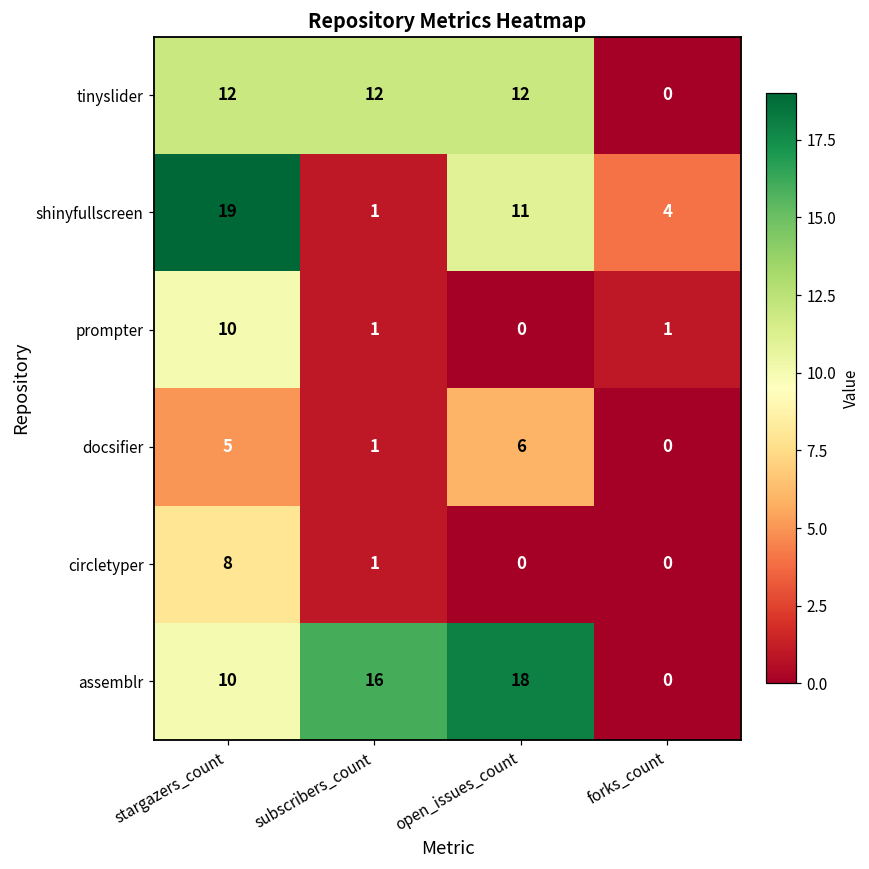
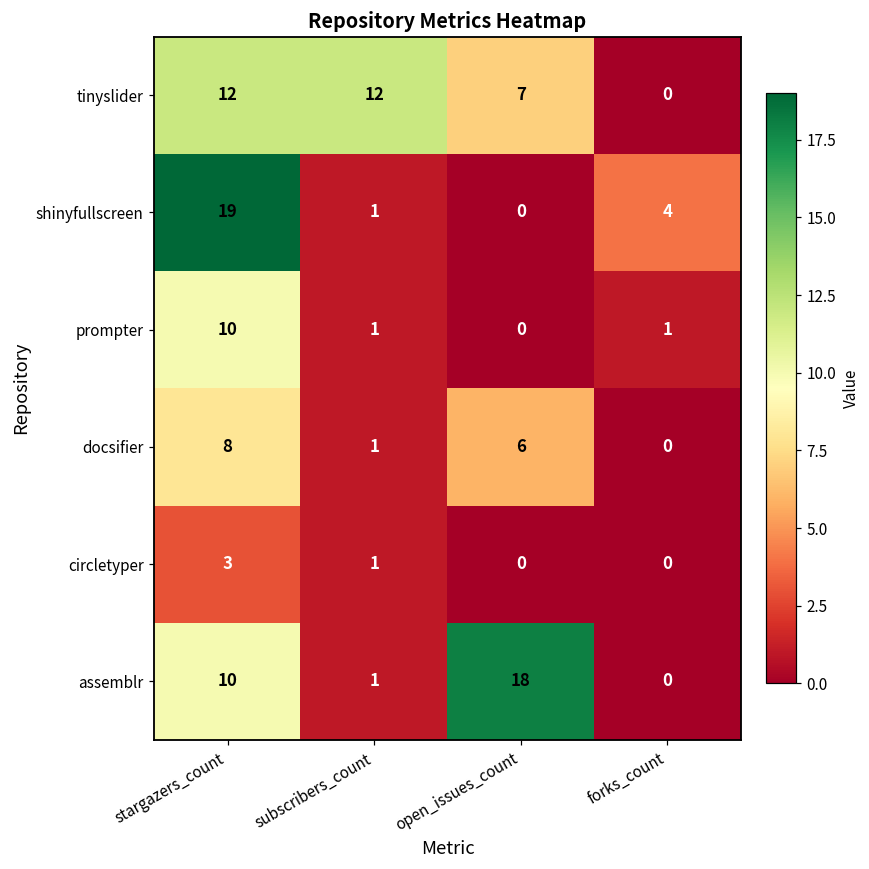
  {
    "tinyslider": {
      "stargazers_count": 12,
      "subscribers_count": 12,
-     "open_issues_count": 12,
+     "open_issues_count": 7,
      "forks_count": 0
    },
    "shinyfullscreen": {
      "stargazers_count": 19,
      "subscribers_count": 1,
-     "open_issues_count": 11,
+     "open_issues_count": 0,
      "forks_count": 4
    },
    "prompter": {
      "stargazers_count": 10,
      "subscribers_count": 1,
      "open_issues_count": 0,
      "forks_count": 1
    },
    "docsifier": {
-     "stargazers_count": 5,
+     "stargazers_count": 8,
      "subscribers_count": 1,
      "open_issues_count": 6,
      "forks_count": 0
    },
    "circletyper": {
-     "stargazers_count": 8,
+     "stargazers_count": 3,
      "subscribers_count": 1,
      "open_issues_count": 0,
      "forks_count": 0
    },
    "assemblr": {
      "stargazers_count": 10,
-     "subscribers_count": 16,
+     "subscribers_count": 1,
      "open_issues_count": 18,
      "forks_count": 0
    }
  }
